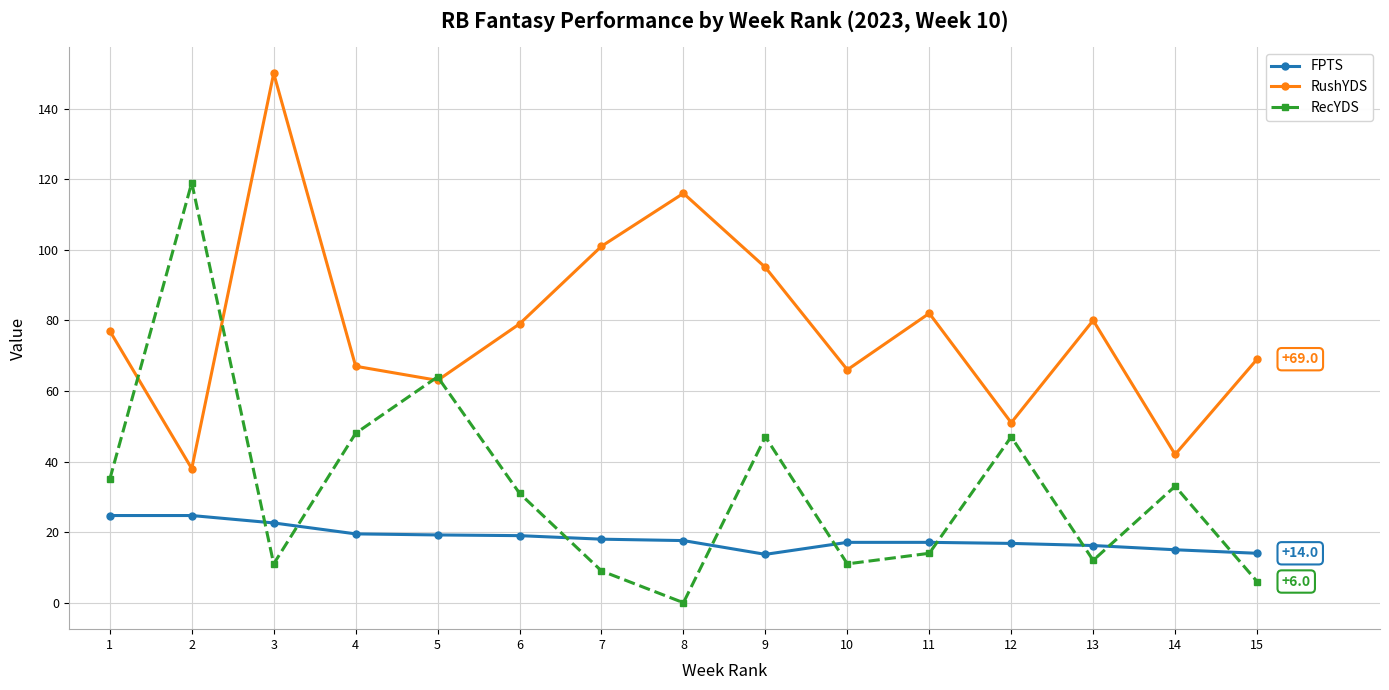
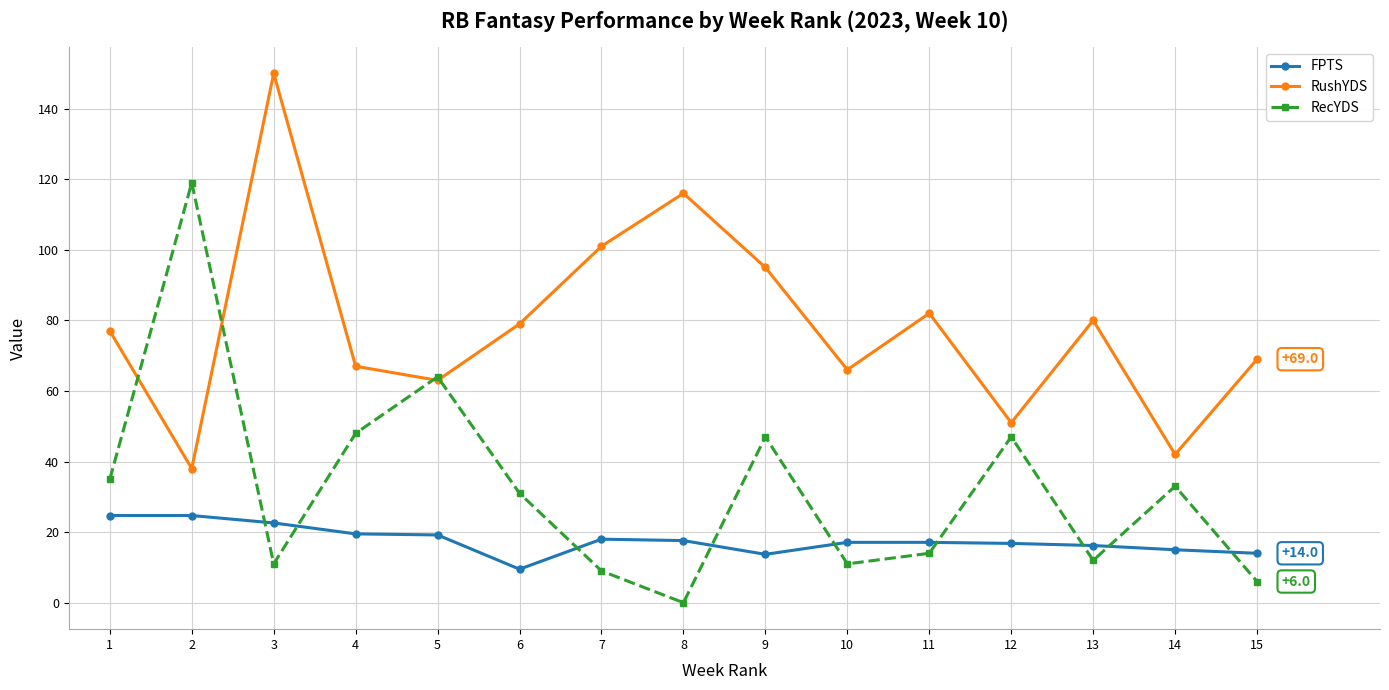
  {
    "FPTS": {
      "1": 25,
      "2": 25,
      "3": 23,
      "4": 20,
      "5": 19,
-     "6": 19,
+     "6": 10,
      "7": 18,
      "8": 18,
      "9": 14,
      "10": 17,
      "11": 17,
      "12": 17,
      "13": 16,
      "14": 15
    },
    "RushYDS": {
      "1": 77,
      "2": 38,
      "3": 150,
      "4": 67,
      "5": 63,
      "6": 79,
      "7": 101,
      "8": 116,
      "9": 95,
      "10": 66,
      "11": 82,
      "12": 51,
      "13": 80,
      "14": 42
    },
    "RecYDS": {
      "1": 35,
      "2": 119,
      "3": 11,
      "4": 48,
      "5": 64,
      "6": 31,
      "7": 9,
      "8": 0,
      "9": 47,
      "10": 11,
      "11": 14,
      "12": 47,
      "13": 12,
      "14": 33
    }
  }
